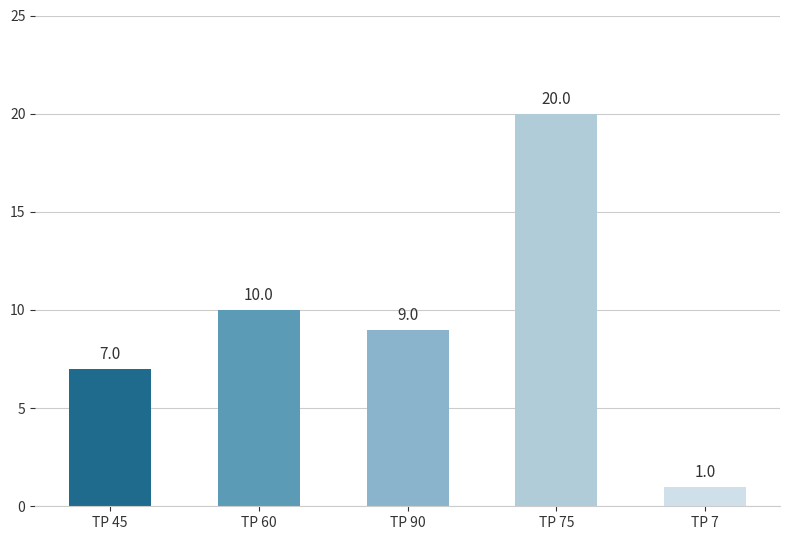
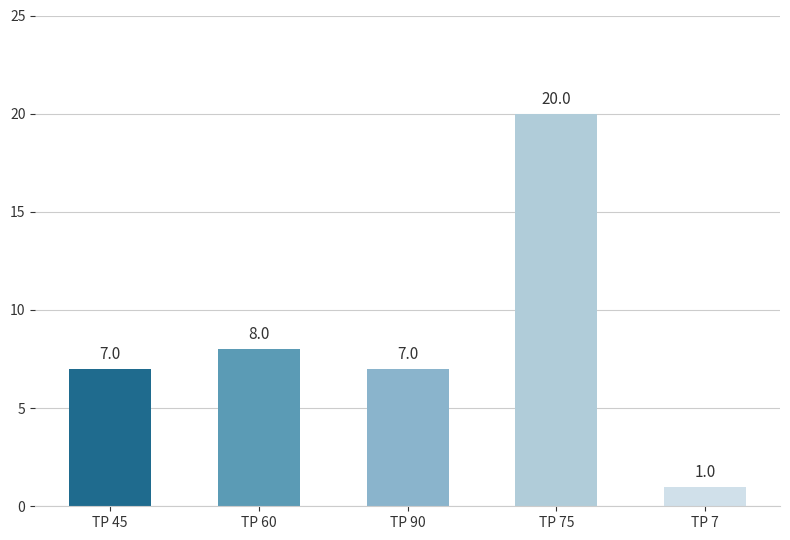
  {
    "TP 45": 7.0,
-   "TP 60": 10.0,
-   "TP 90": 9.0,
+   "TP 60": 8.0,
+   "TP 90": 7.0,
    "TP 75": 20.0,
    "TP 7": 1.0
  }
